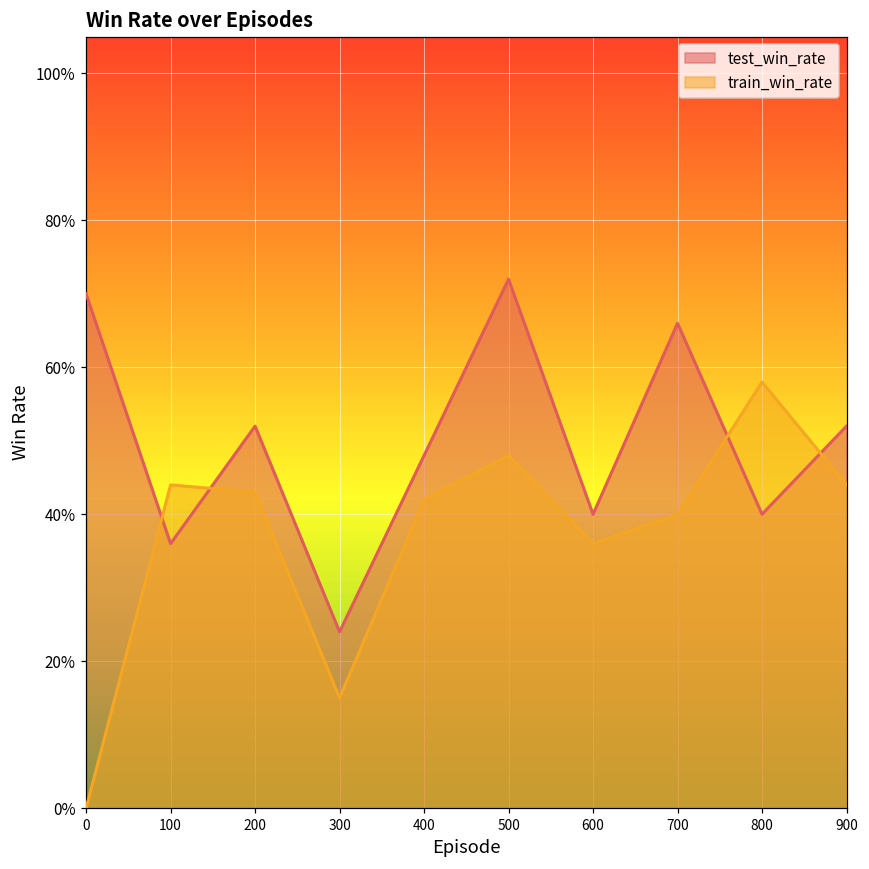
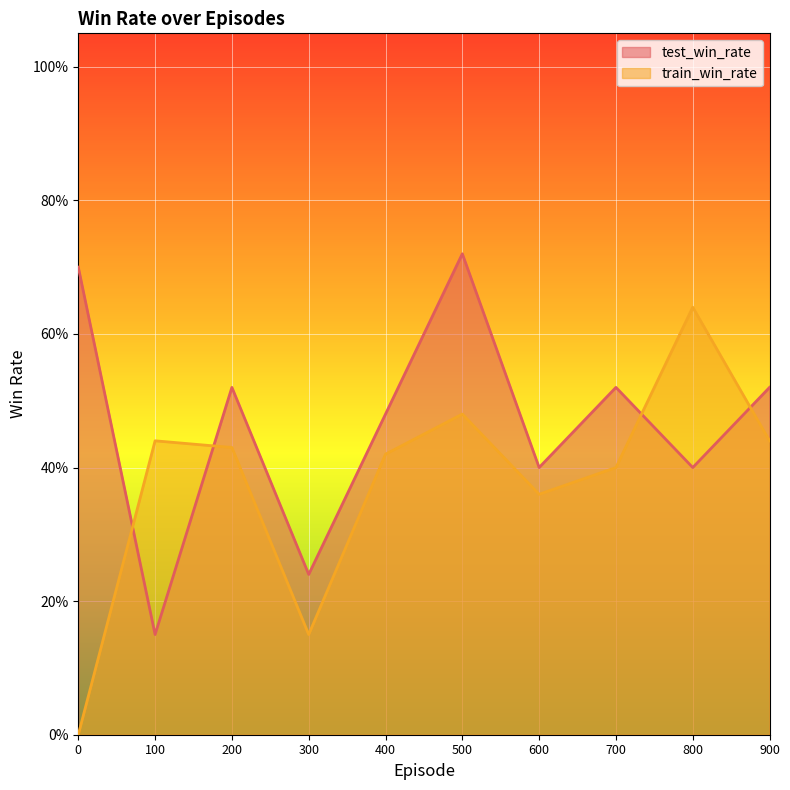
  {
    "test_win_rate": {
      "0": "70%",
-     "100": "36%",
+     "100": "15%",
      "200": "52%",
      "300": "24%",
      "400": "48%",
      "500": "72%",
      "600": "40%",
-     "700": "66%",
+     "700": "52%",
      "800": "40%",
      "900": "52%"
    },
    "train_win_rate": {
      "0": "0%",
      "100": "44%",
      "200": "43%",
      "300": "15%",
      "400": "42%",
      "500": "48%",
      "600": "36%",
      "700": "40%",
-     "800": "58%",
+     "800": "64%",
      "900": "44%"
    }
  }
